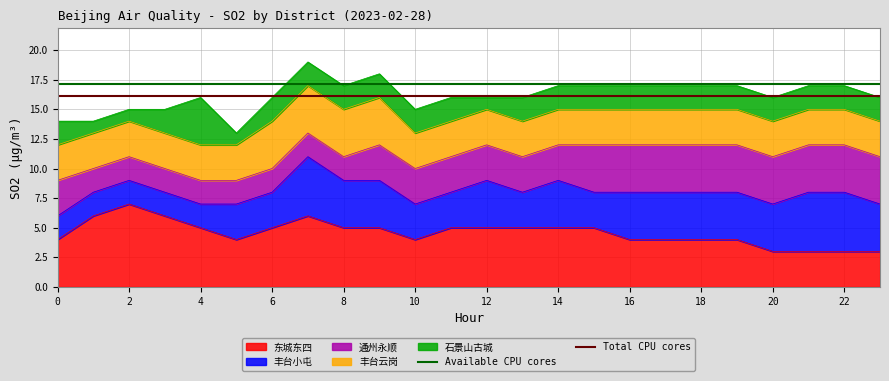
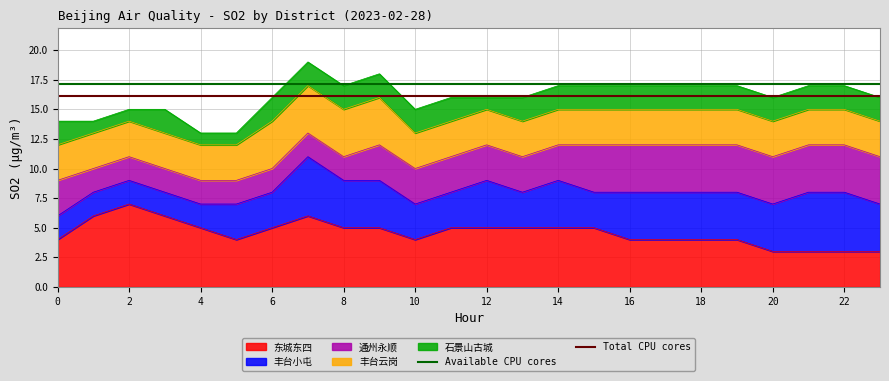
  {
    "东城东四": {
      "0": 4,
      "2": 7,
      "4": 5,
      "6": 5,
      "8": 5,
      "10": 4,
      "12": 5,
      "14": 5,
      "16": 4,
      "18": 4,
      "20": 3,
      "22": 3
    },
    "丰台小屯": {
      "0": 2,
      "2": 2,
      "4": 2,
      "6": 3,
      "8": 4,
      "10": 3,
      "12": 4,
      "14": 4,
      "16": 4,
      "18": 4,
      "20": 4,
      "22": 5
    },
    "通州永顺": {
      "0": 3,
      "2": 2,
      "4": 2,
      "6": 2,
      "8": 2,
      "10": 3,
      "12": 3,
      "14": 3,
      "16": 4,
      "18": 4,
      "20": 4,
      "22": 4
    },
    "丰台云岗": {
      "0": 3,
      "2": 3,
      "4": 3,
      "6": 4,
      "8": 4,
      "10": 3,
      "12": 3,
      "14": 3,
      "16": 3,
      "18": 3,
      "20": 3,
      "22": 3
    },
    "石景山古城": {
      "0": 2,
      "2": 1,
-     "4": 4,
+     "4": 1,
      "6": 2,
      "8": 2,
      "10": 2,
      "12": 1,
      "14": 2,
      "16": 2,
      "18": 2,
      "20": 2,
      "22": 2
    }
  }
